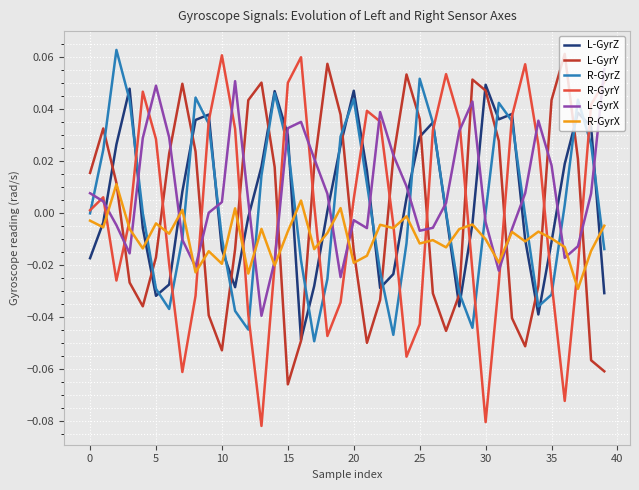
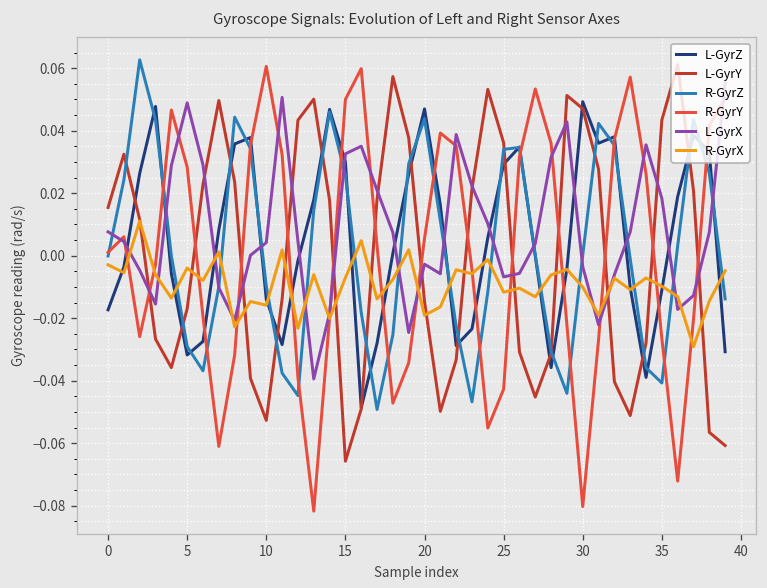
  {
    "L-GyrZ": {
      "0": -0.017,
      "5": -0.032,
      "10": -0.014,
      "15": 0.030,
      "20": 0.047,
      "25": 0.029,
      "30": 0.049,
      "35": -0.011
    },
    "R-GyrZ": {
      "0": 0.000,
      "5": -0.029,
      "10": -0.010,
      "15": 0.026,
      "20": 0.044,
-     "25": 0.052,
+     "25": 0.034,
      "30": 0.000,
-     "35": -0.031
+     "35": -0.041
    },
    "L-GyrX": {
      "0": 0.008,
      "5": 0.049,
      "10": 0.004,
      "15": 0.033,
      "20": -0.003,
      "25": -0.007,
      "30": -0.004,
      "35": 0.018
    },
    "R-GyrX": {
      "0": -0.003,
      "5": -0.004,
-     "10": -0.019,
+     "10": -0.016,
      "15": -0.007,
      "20": -0.019,
      "25": -0.012,
      "30": -0.010,
      "35": -0.010
    }
  }
